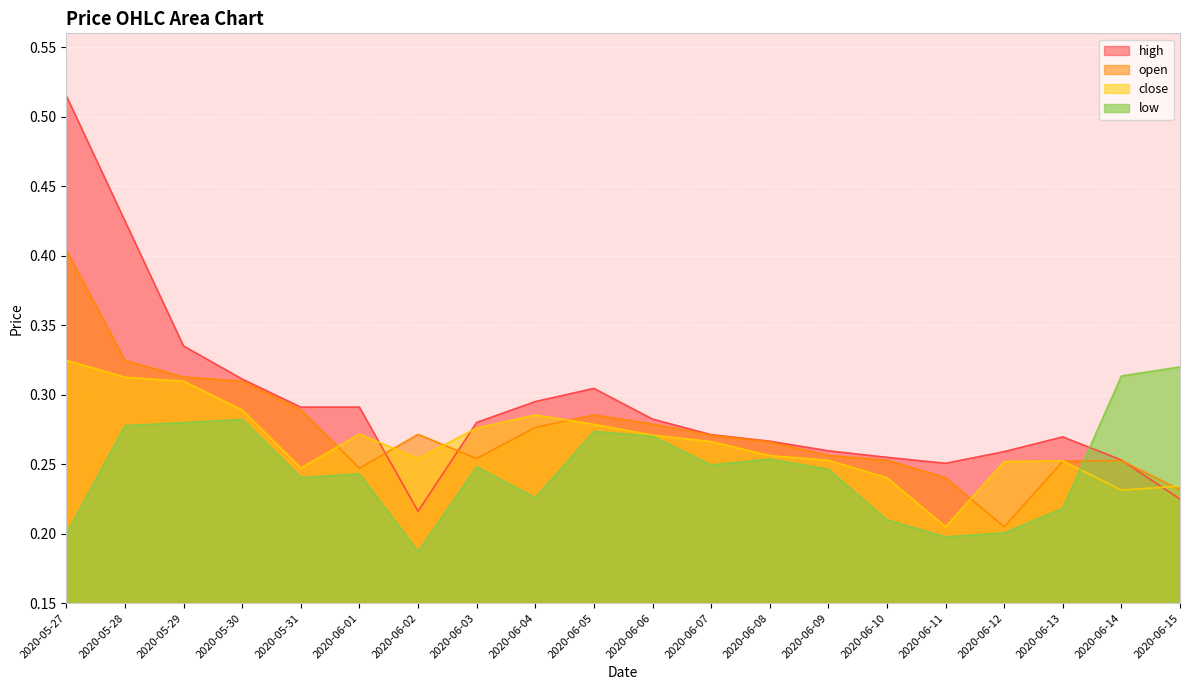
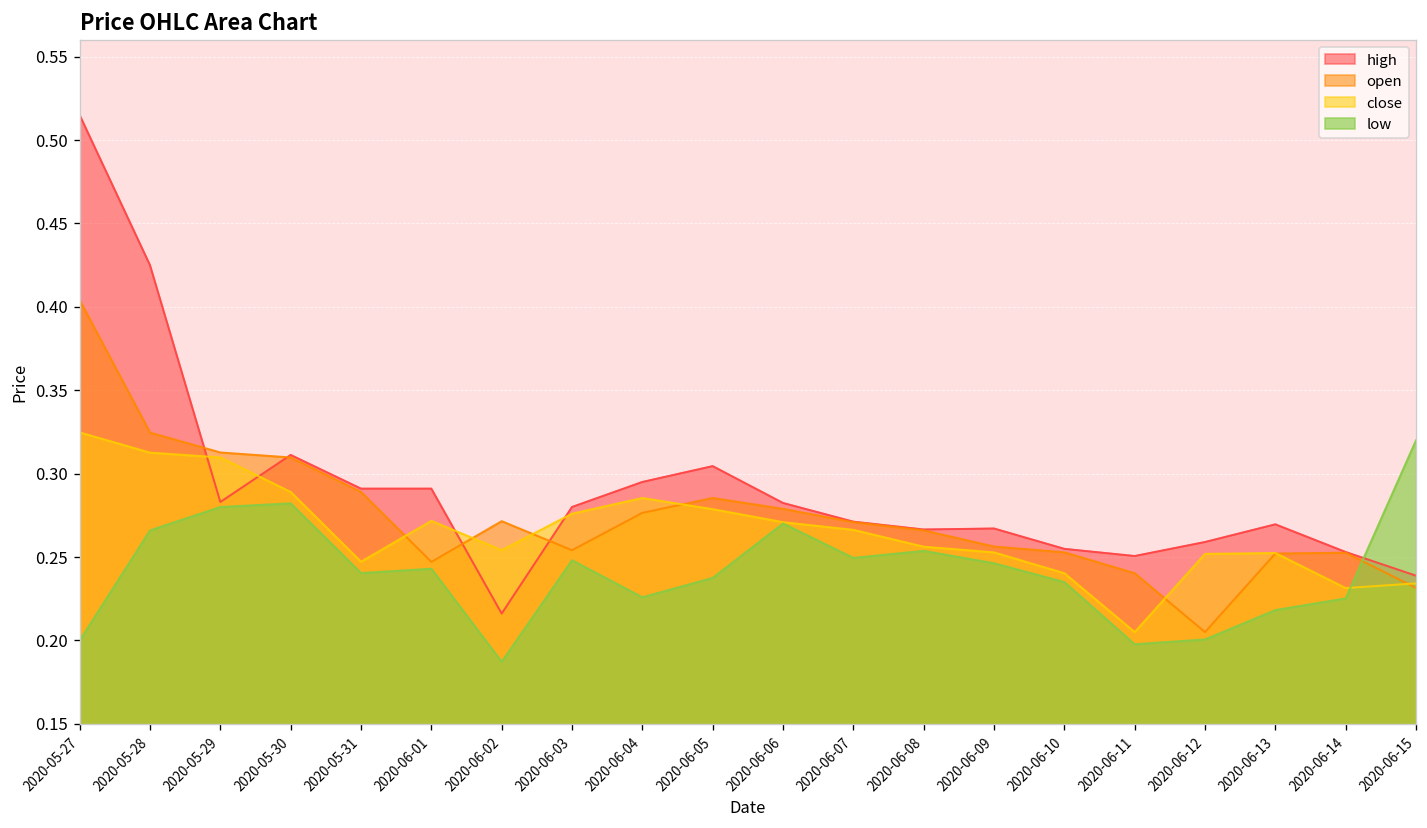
  {
    "high": {
      "2020-05-27": 0.515,
      "2020-05-28": 0.425,
-     "2020-05-29": 0.335,
+     "2020-05-29": 0.283,
      "2020-05-31": 0.291,
      "2020-06-01": 0.291,
      "2020-06-02": 0.216,
      "2020-06-03": 0.280,
      "2020-06-04": 0.295,
      "2020-06-05": 0.305,
      "2020-06-06": 0.282,
-     "2020-06-09": 0.260,
+     "2020-06-09": 0.267,
      "2020-06-10": 0.255,
      "2020-06-11": 0.251,
      "2020-06-12": 0.259,
      "2020-06-13": 0.270,
-     "2020-06-15": 0.225
+     "2020-06-15": 0.239
    },
    "low": {
      "2020-05-27": 0.200,
-     "2020-05-28": 0.278,
+     "2020-05-28": 0.266,
      "2020-05-29": 0.280,
      "2020-05-30": 0.282,
      "2020-05-31": 0.240,
      "2020-06-01": 0.243,
      "2020-06-02": 0.187,
      "2020-06-03": 0.248,
      "2020-06-04": 0.226,
-     "2020-06-05": 0.274,
+     "2020-06-05": 0.238,
      "2020-06-07": 0.250,
      "2020-06-08": 0.254,
      "2020-06-09": 0.246,
-     "2020-06-10": 0.210,
+     "2020-06-10": 0.235,
      "2020-06-11": 0.198,
      "2020-06-12": 0.201,
      "2020-06-13": 0.218,
-     "2020-06-14": 0.314,
+     "2020-06-14": 0.225,
      "2020-06-15": 0.320
    }
  }
